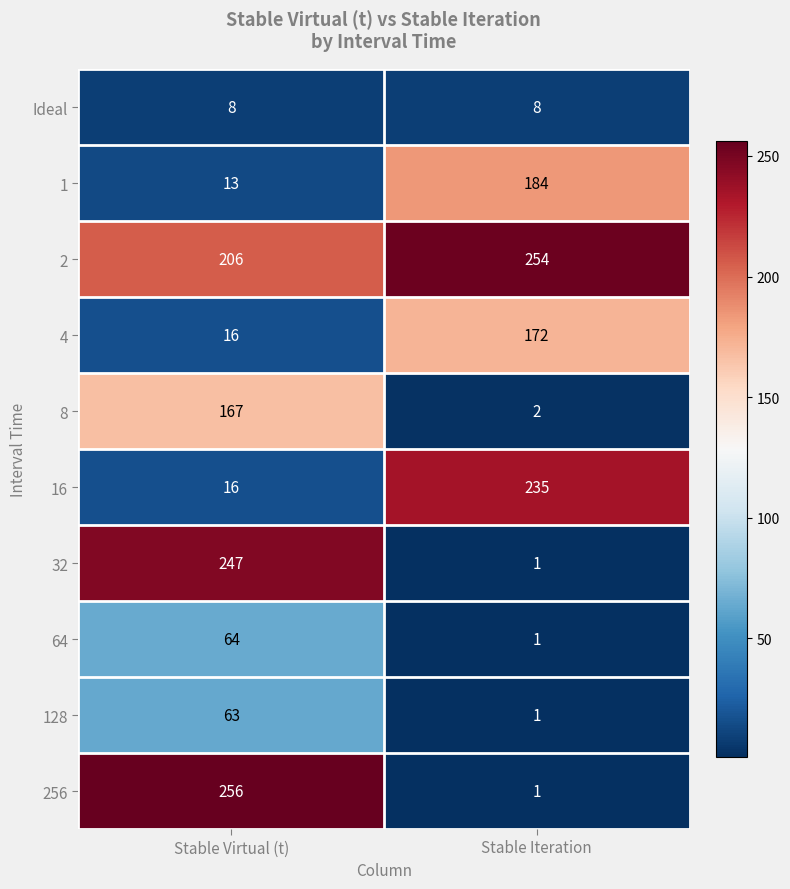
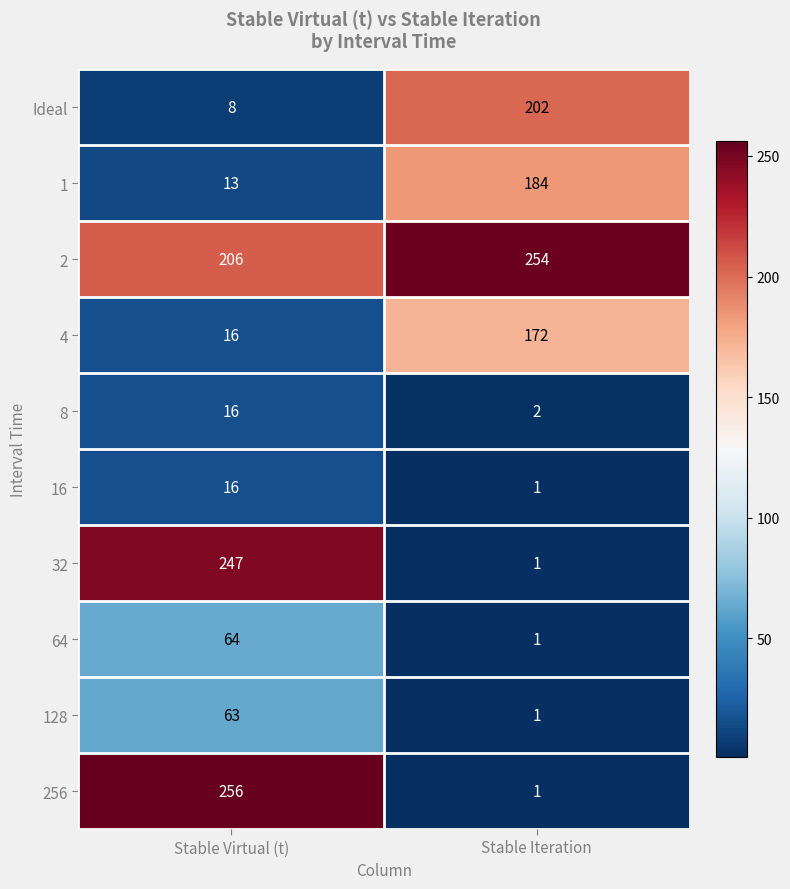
  {
    "Ideal": {
      "Stable Virtual (t)": 8,
-     "Stable Iteration": 8
+     "Stable Iteration": 202
    },
    "1": {
      "Stable Virtual (t)": 13,
      "Stable Iteration": 184
    },
    "2": {
      "Stable Virtual (t)": 206,
      "Stable Iteration": 254
    },
    "4": {
      "Stable Virtual (t)": 16,
      "Stable Iteration": 172
    },
    "8": {
-     "Stable Virtual (t)": 167,
+     "Stable Virtual (t)": 16,
      "Stable Iteration": 2
    },
    "16": {
      "Stable Virtual (t)": 16,
-     "Stable Iteration": 235
+     "Stable Iteration": 1
    },
    "32": {
      "Stable Virtual (t)": 247,
      "Stable Iteration": 1
    },
    "64": {
      "Stable Virtual (t)": 64,
      "Stable Iteration": 1
    },
    "128": {
      "Stable Virtual (t)": 63,
      "Stable Iteration": 1
    },
    "256": {
      "Stable Virtual (t)": 256,
      "Stable Iteration": 1
    }
  }
